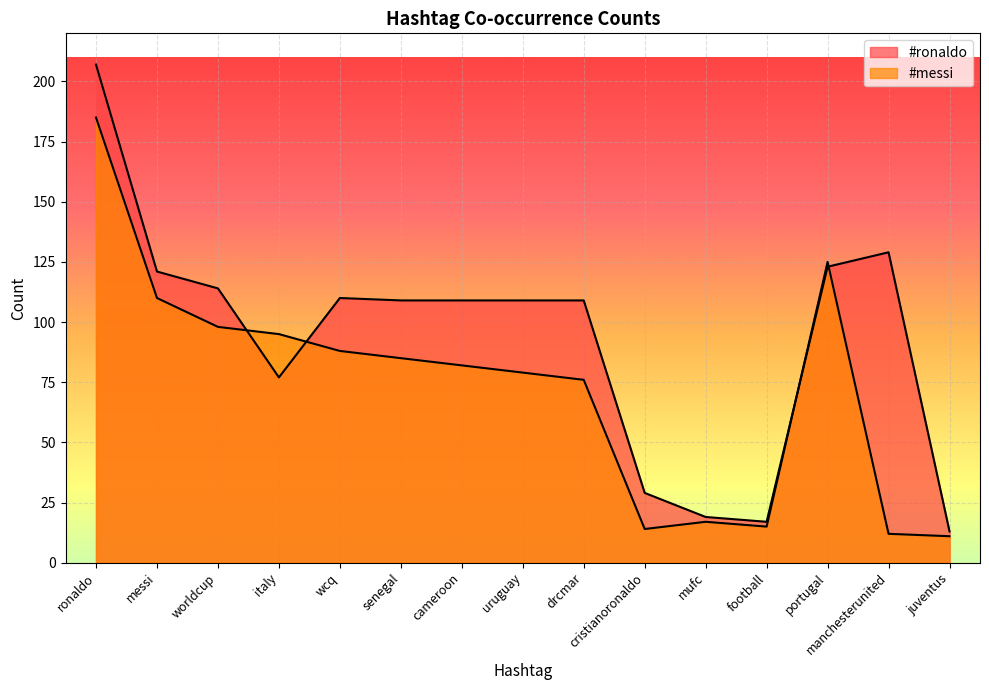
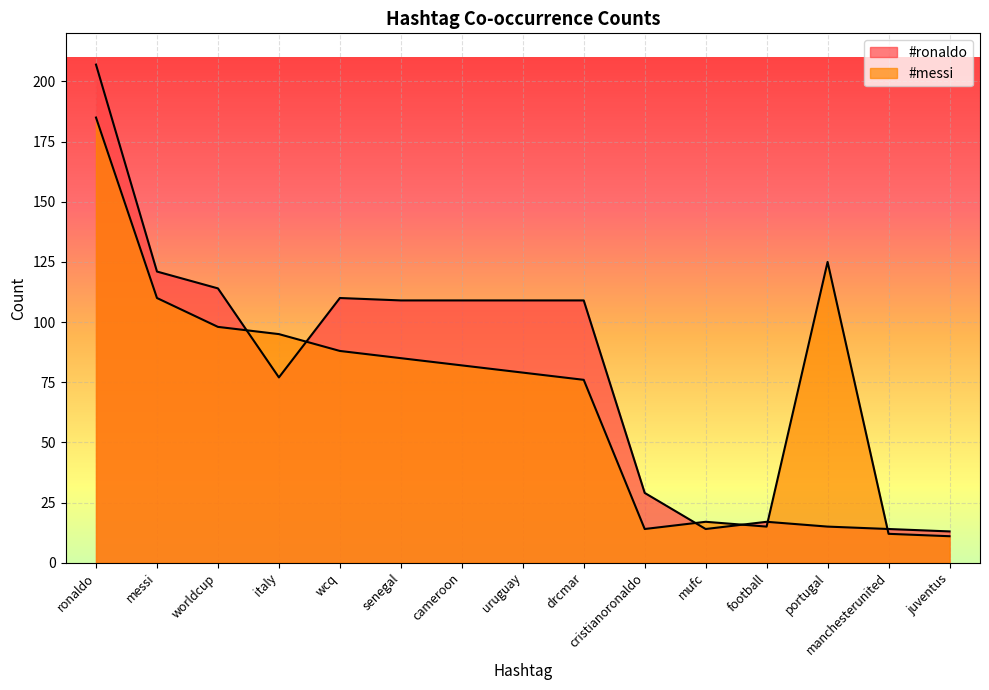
  {
    "#ronaldo": {
      "ronaldo": 207,
      "messi": 121,
      "worldcup": 114,
      "italy": 77,
      "wcq": 110,
      "senegal": 109,
      "cameroon": 109,
      "uruguay": 109,
      "drcmar": 109,
      "cristianoronaldo": 29,
-     "mufc": 19,
+     "mufc": 14,
      "football": 17,
-     "portugal": 123,
-     "manchesterunited": 129,
+     "portugal": 15,
+     "manchesterunited": 14,
      "juventus": 13
    },
    "#messi": {
      "ronaldo": 185,
      "messi": 110,
      "worldcup": 98,
      "italy": 95,
      "wcq": 88,
      "senegal": 85,
      "cameroon": 82,
      "uruguay": 79,
      "drcmar": 76,
      "cristianoronaldo": 14,
      "mufc": 17,
      "football": 15,
      "portugal": 125,
      "manchesterunited": 12,
      "juventus": 11
    }
  }
